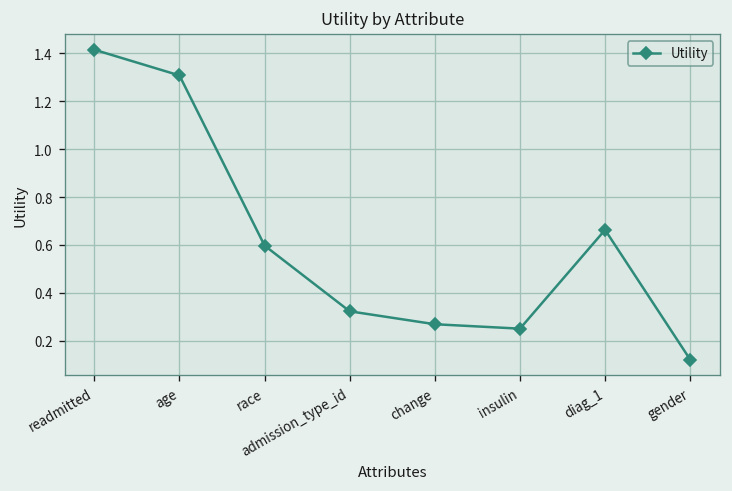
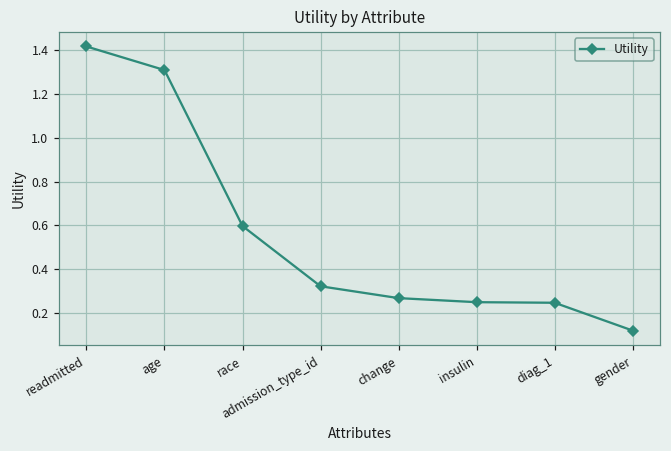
  {
    "readmitted": 1.41,
    "age": 1.31,
    "race": 0.60,
    "admission_type_id": 0.32,
    "change": 0.27,
    "insulin": 0.25,
-   "diag_1": 0.66,
+   "diag_1": 0.25,
    "gender": 0.12
  }
